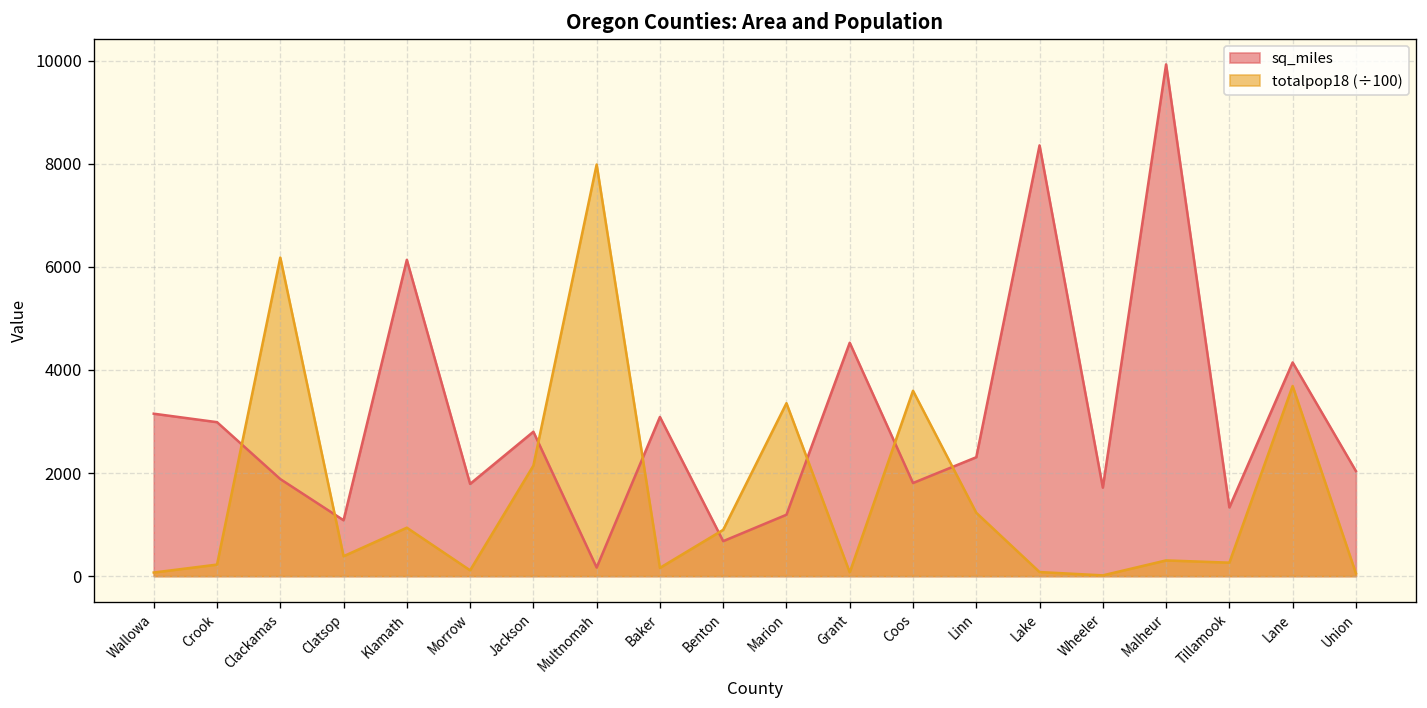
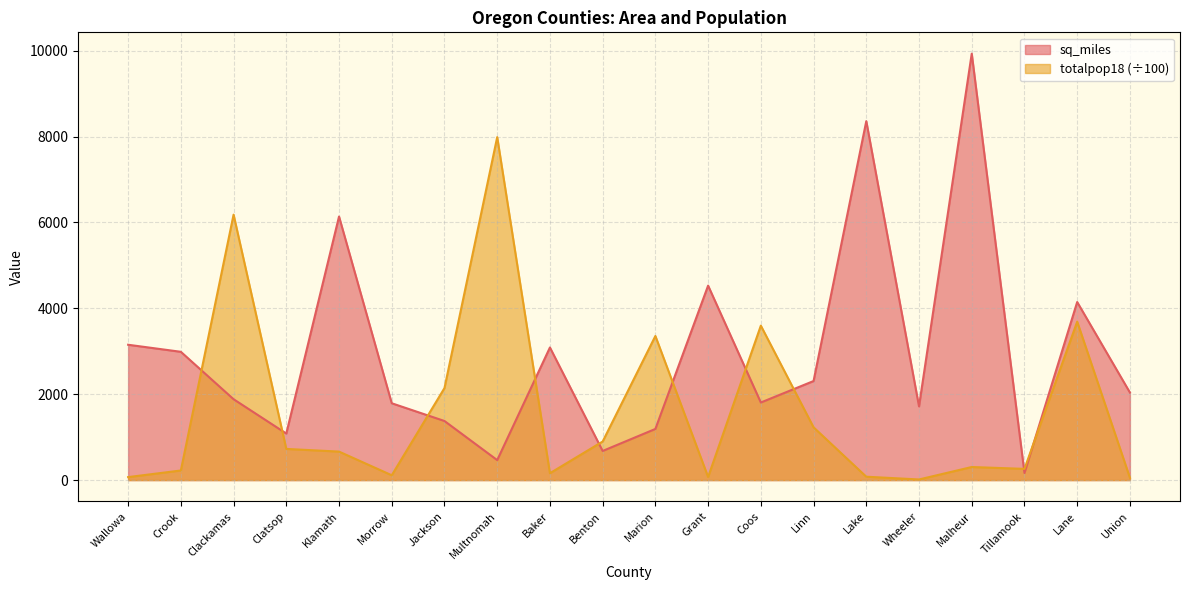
  {
    "sq_miles": {
      "Wallowa": 3200,
      "Crook": 3000,
      "Clackamas": 1900,
      "Clatsop": 1100,
      "Klamath": 6100,
      "Morrow": 1800,
-     "Jackson": 2800,
-     "Multnomah": 200,
+     "Jackson": 1400,
+     "Multnomah": 500,
      "Baker": 3100,
      "Benton": 700,
      "Marion": 1200,
      "Grant": 4500,
      "Coos": 1800,
      "Linn": 2300,
      "Lake": 8400,
      "Wheeler": 1700,
      "Malheur": 9900,
-     "Tillamook": 1300,
+     "Tillamook": 200,
      "Lane": 4100,
      "Union": 2000
    },
    "totalpop18 (÷100)": {
      "Wallowa": 100,
      "Crook": 200,
      "Clackamas": 6200,
-     "Clatsop": 400,
-     "Klamath": 900,
+     "Clatsop": 700,
+     "Klamath": 700,
      "Morrow": 100,
      "Jackson": 2100,
      "Multnomah": 8000,
      "Baker": 200,
      "Benton": 900,
      "Marion": 3400,
      "Grant": 100,
      "Coos": 3600,
      "Linn": 1200,
      "Lake": 100,
      "Wheeler": 0,
      "Malheur": 300,
      "Tillamook": 300,
      "Lane": 3700,
      "Union": 100
    }
  }
